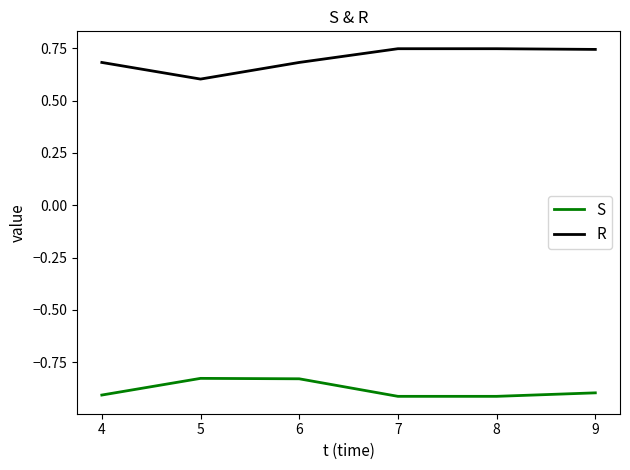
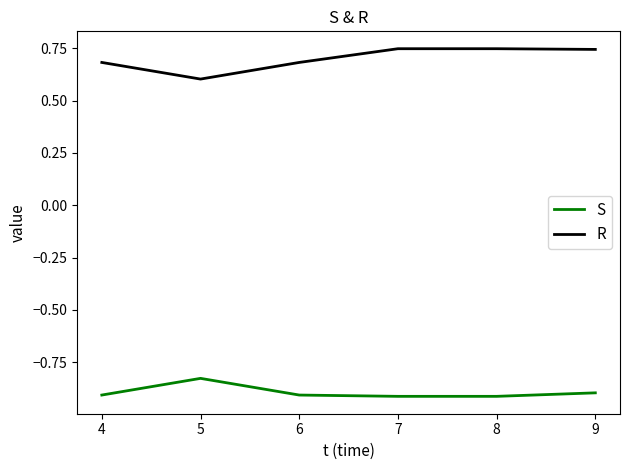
  {
    "S": {
      "4": -0.91,
      "5": -0.83,
-     "6": -0.83,
+     "6": -0.91,
      "7": -0.91,
      "8": -0.91,
      "9": -0.90
    },
    "R": {
      "4": 0.68,
      "5": 0.60,
      "6": 0.68,
      "7": 0.75,
      "8": 0.75,
      "9": 0.74
    }
  }
